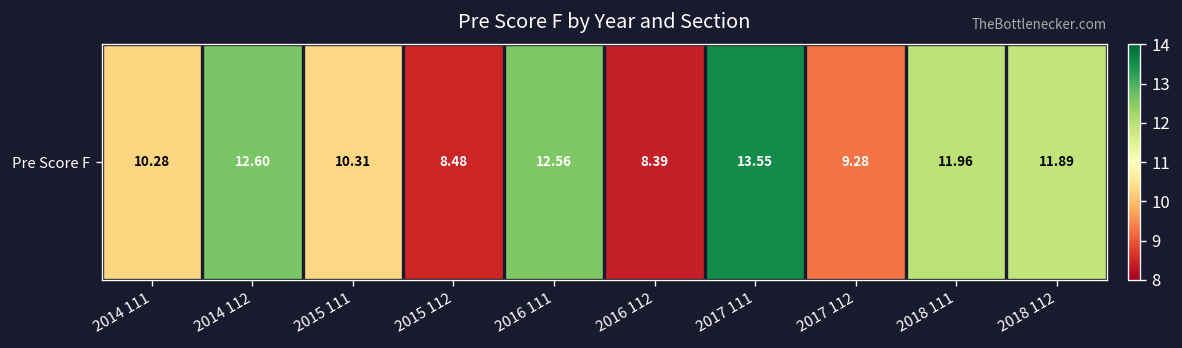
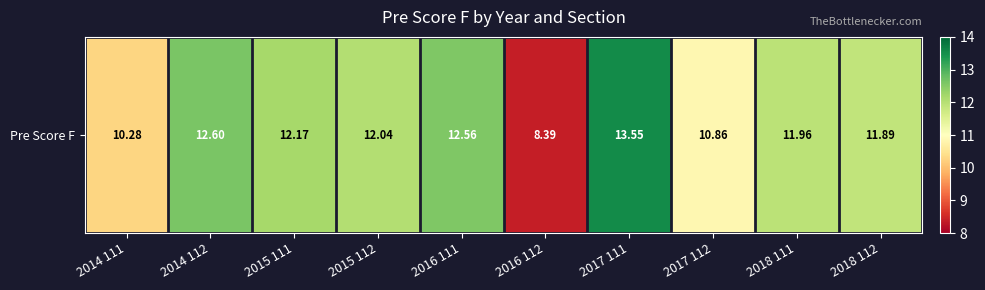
  {
    "Pre Score F": {
      "2014 111": 10.28,
      "2014 112": 12.60,
-     "2015 111": 10.31,
-     "2015 112": 8.48,
+     "2015 111": 12.17,
+     "2015 112": 12.04,
      "2016 111": 12.56,
      "2016 112": 8.39,
      "2017 111": 13.55,
-     "2017 112": 9.28,
+     "2017 112": 10.86,
      "2018 111": 11.96,
      "2018 112": 11.89
    }
  }
